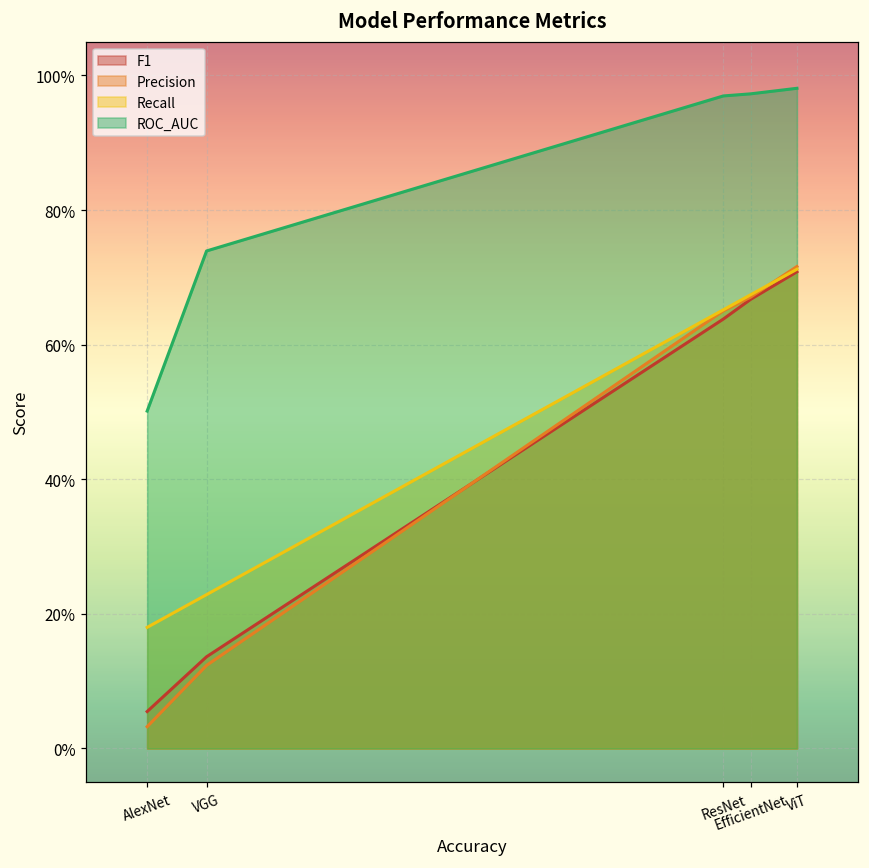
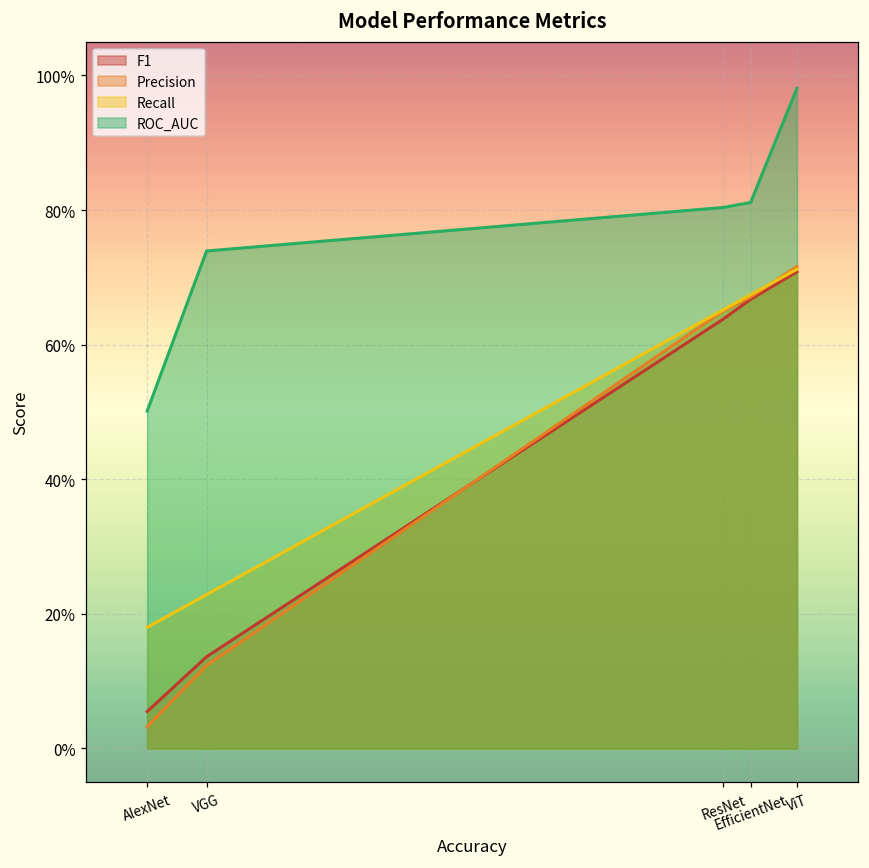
  {
    "ROC_AUC": {
      "AlexNet": "50%",
      "VGG": "74%",
-     "ResNet": "97%",
-     "EfficientNet": "97%",
+     "ResNet": "80%",
+     "EfficientNet": "81%",
      "ViT": "98%"
    }
  }
